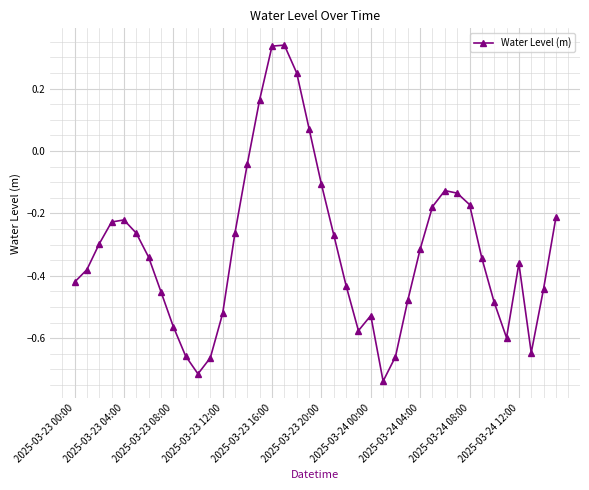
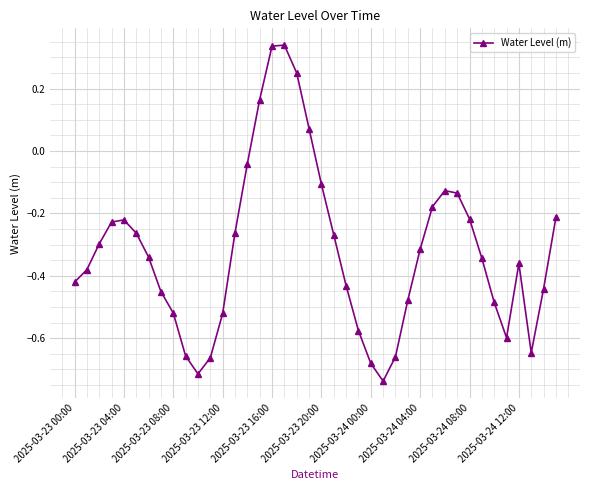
  {
    "2025-03-23 00:00": -0.42,
    "2025-03-23 04:00": -0.22,
-   "2025-03-23 08:00": -0.56,
+   "2025-03-23 08:00": -0.52,
    "2025-03-23 12:00": -0.52,
    "2025-03-23 16:00": 0.34,
    "2025-03-23 20:00": -0.11,
-   "2025-03-24 00:00": -0.53,
+   "2025-03-24 00:00": -0.68,
    "2025-03-24 04:00": -0.32,
-   "2025-03-24 08:00": -0.17,
+   "2025-03-24 08:00": -0.22,
    "2025-03-24 12:00": -0.36
  }
